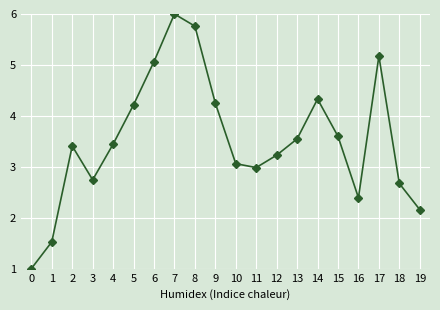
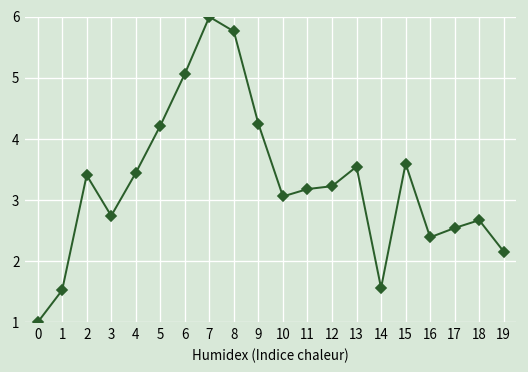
  {
    "0": 1.0,
    "1": 1.5,
    "2": 3.4,
    "3": 2.7,
    "4": 3.4,
    "5": 4.2,
    "6": 5.1,
    "7": 6.0,
    "8": 5.8,
    "9": 4.2,
    "10": 3.1,
-   "11": 3.0,
+   "11": 3.2,
    "12": 3.2,
    "13": 3.5,
-   "14": 4.3,
+   "14": 1.6,
    "15": 3.6,
    "16": 2.4,
-   "17": 5.2,
+   "17": 2.5,
    "18": 2.7,
    "19": 2.2
  }
